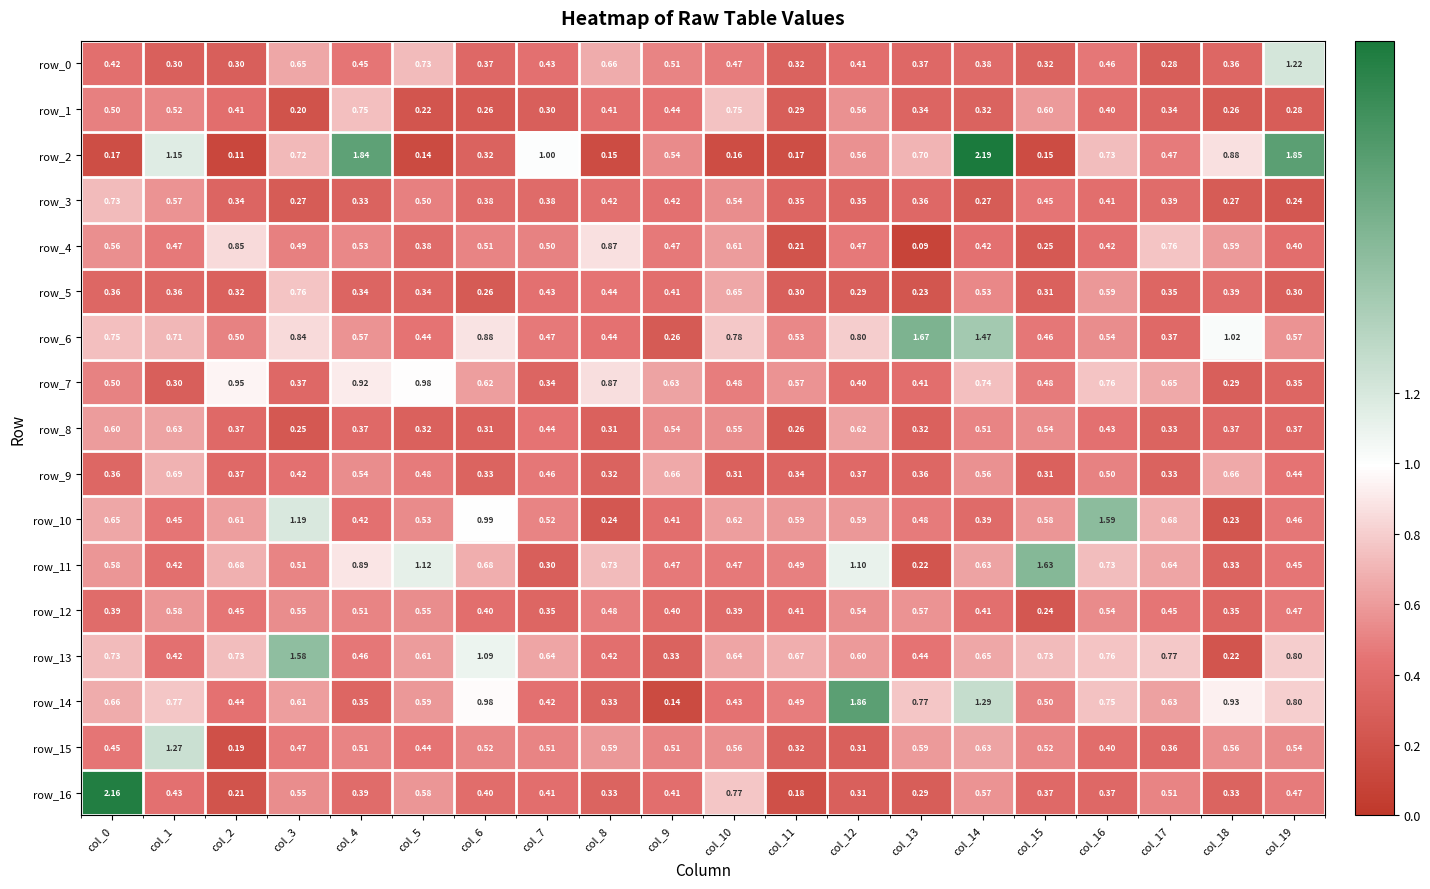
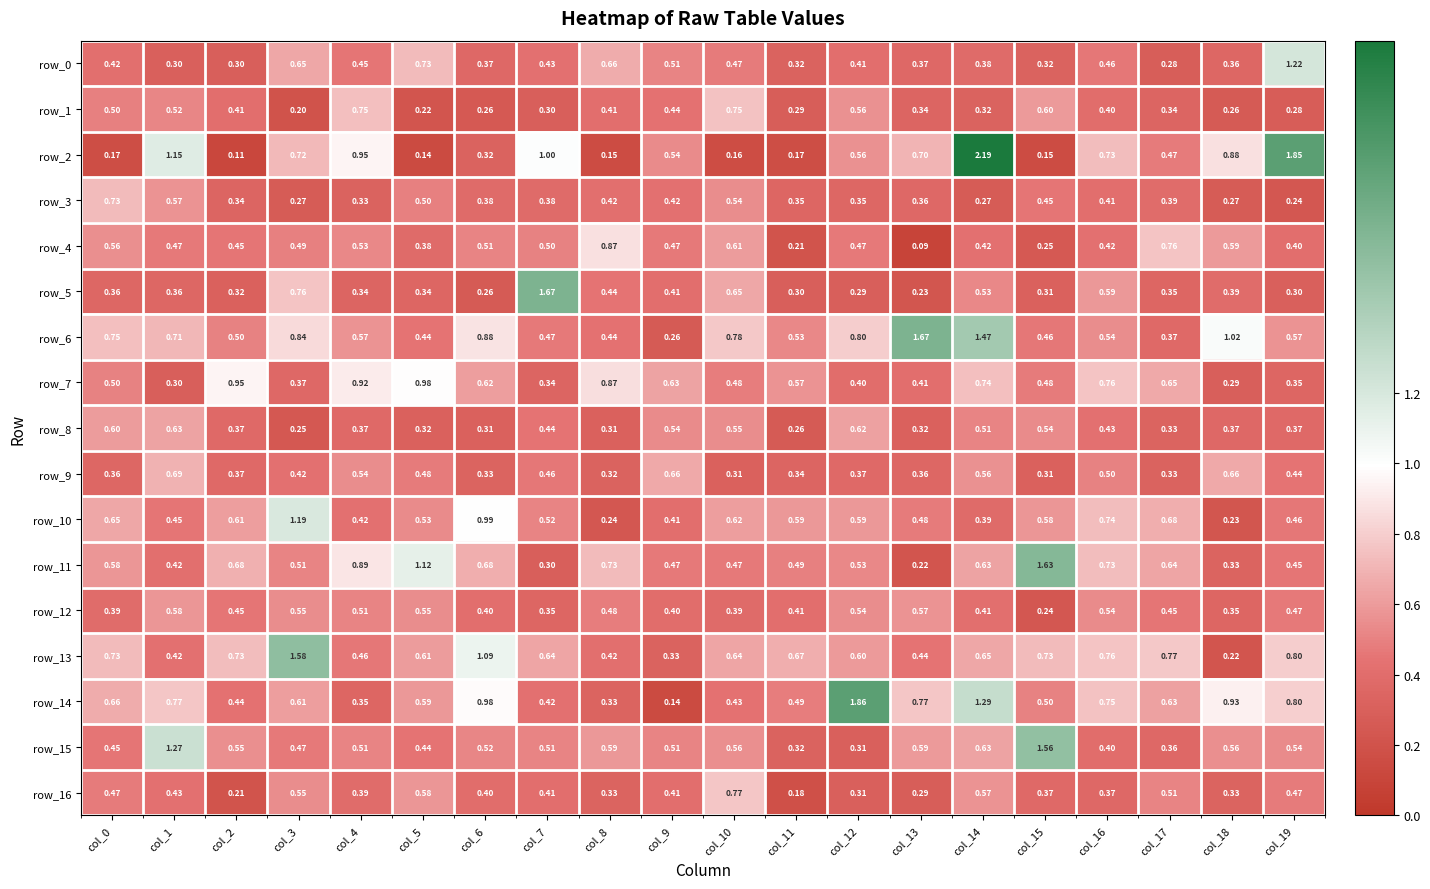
  {
    "row_2": {
      "col_0": 0.17,
      "col_1": 1.15,
      "col_2": 0.11,
      "col_3": 0.72,
-     "col_4": 1.84,
+     "col_4": 0.95,
      "col_5": 0.14,
      "col_6": 0.32,
      "col_7": 1.00,
      "col_8": 0.15,
      "col_9": 0.54,
      "col_10": 0.16,
      "col_11": 0.17,
      "col_12": 0.56,
      "col_13": 0.70,
      "col_14": 2.19,
      "col_15": 0.15,
      "col_16": 0.73,
      "col_17": 0.47,
      "col_18": 0.88,
      "col_19": 1.85
    },
    "row_4": {
      "col_0": 0.56,
      "col_1": 0.47,
-     "col_2": 0.85,
+     "col_2": 0.45,
      "col_3": 0.49,
      "col_4": 0.53,
      "col_5": 0.38,
      "col_6": 0.51,
      "col_7": 0.50,
      "col_8": 0.87,
      "col_9": 0.47,
      "col_10": 0.61,
      "col_11": 0.21,
      "col_12": 0.47,
      "col_13": 0.09,
      "col_14": 0.42,
      "col_15": 0.25,
      "col_16": 0.42,
      "col_17": 0.76,
      "col_18": 0.59,
      "col_19": 0.40
    },
    "row_5": {
      "col_0": 0.36,
      "col_1": 0.36,
      "col_2": 0.32,
      "col_3": 0.76,
      "col_4": 0.34,
      "col_5": 0.34,
      "col_6": 0.26,
-     "col_7": 0.43,
+     "col_7": 1.67,
      "col_8": 0.44,
      "col_9": 0.41,
      "col_10": 0.65,
      "col_11": 0.30,
      "col_12": 0.29,
      "col_13": 0.23,
      "col_14": 0.53,
      "col_15": 0.31,
      "col_16": 0.59,
      "col_17": 0.35,
      "col_18": 0.39,
      "col_19": 0.30
    },
    "row_10": {
      "col_0": 0.65,
      "col_1": 0.45,
      "col_2": 0.61,
      "col_3": 1.19,
      "col_4": 0.42,
      "col_5": 0.53,
      "col_6": 0.99,
      "col_7": 0.52,
      "col_8": 0.24,
      "col_9": 0.41,
      "col_10": 0.62,
      "col_11": 0.59,
      "col_12": 0.59,
      "col_13": 0.48,
      "col_14": 0.39,
      "col_15": 0.58,
-     "col_16": 1.59,
+     "col_16": 0.74,
      "col_17": 0.68,
      "col_18": 0.23,
      "col_19": 0.46
    },
    "row_11": {
      "col_0": 0.58,
      "col_1": 0.42,
      "col_2": 0.68,
      "col_3": 0.51,
      "col_4": 0.89,
      "col_5": 1.12,
      "col_6": 0.68,
      "col_7": 0.30,
      "col_8": 0.73,
      "col_9": 0.47,
      "col_10": 0.47,
      "col_11": 0.49,
-     "col_12": 1.10,
+     "col_12": 0.53,
      "col_13": 0.22,
      "col_14": 0.63,
      "col_15": 1.63,
      "col_16": 0.73,
      "col_17": 0.64,
      "col_18": 0.33,
      "col_19": 0.45
    },
    "row_15": {
      "col_0": 0.45,
      "col_1": 1.27,
-     "col_2": 0.19,
+     "col_2": 0.55,
      "col_3": 0.47,
      "col_4": 0.51,
      "col_5": 0.44,
      "col_6": 0.52,
      "col_7": 0.51,
      "col_8": 0.59,
      "col_9": 0.51,
      "col_10": 0.56,
      "col_11": 0.32,
      "col_12": 0.31,
      "col_13": 0.59,
      "col_14": 0.63,
-     "col_15": 0.52,
+     "col_15": 1.56,
      "col_16": 0.40,
      "col_17": 0.36,
      "col_18": 0.56,
      "col_19": 0.54
    },
    "row_16": {
-     "col_0": 2.16,
+     "col_0": 0.47,
      "col_1": 0.43,
      "col_2": 0.21,
      "col_3": 0.55,
      "col_4": 0.39,
      "col_5": 0.58,
      "col_6": 0.40,
      "col_7": 0.41,
      "col_8": 0.33,
      "col_9": 0.41,
      "col_10": 0.77,
      "col_11": 0.18,
      "col_12": 0.31,
      "col_13": 0.29,
      "col_14": 0.57,
      "col_15": 0.37,
      "col_16": 0.37,
      "col_17": 0.51,
      "col_18": 0.33,
      "col_19": 0.47
    }
  }
